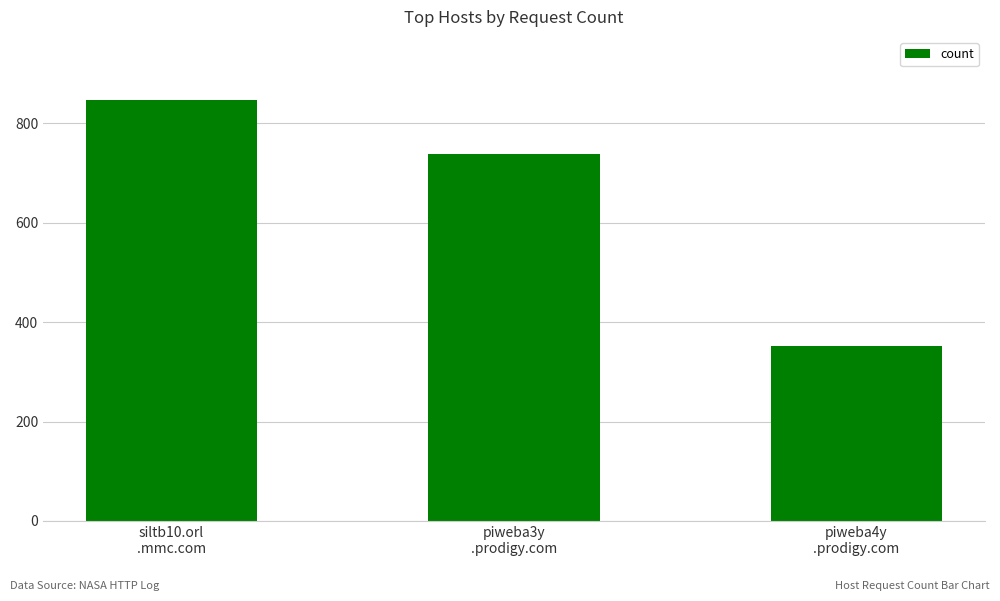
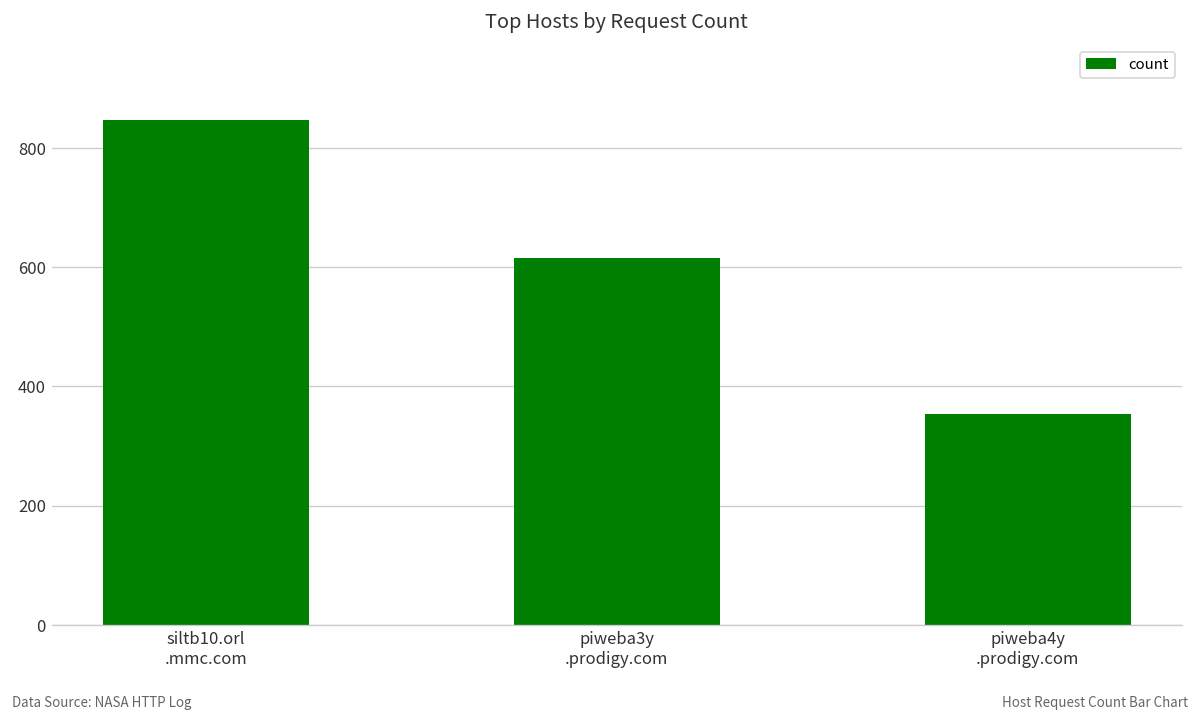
  {
    "siltb10.orl .mmc.com": 850,
-   "piweba3y .prodigy.com": 740,
+   "piweba3y .prodigy.com": 620,
    "piweba4y .prodigy.com": 350
  }
